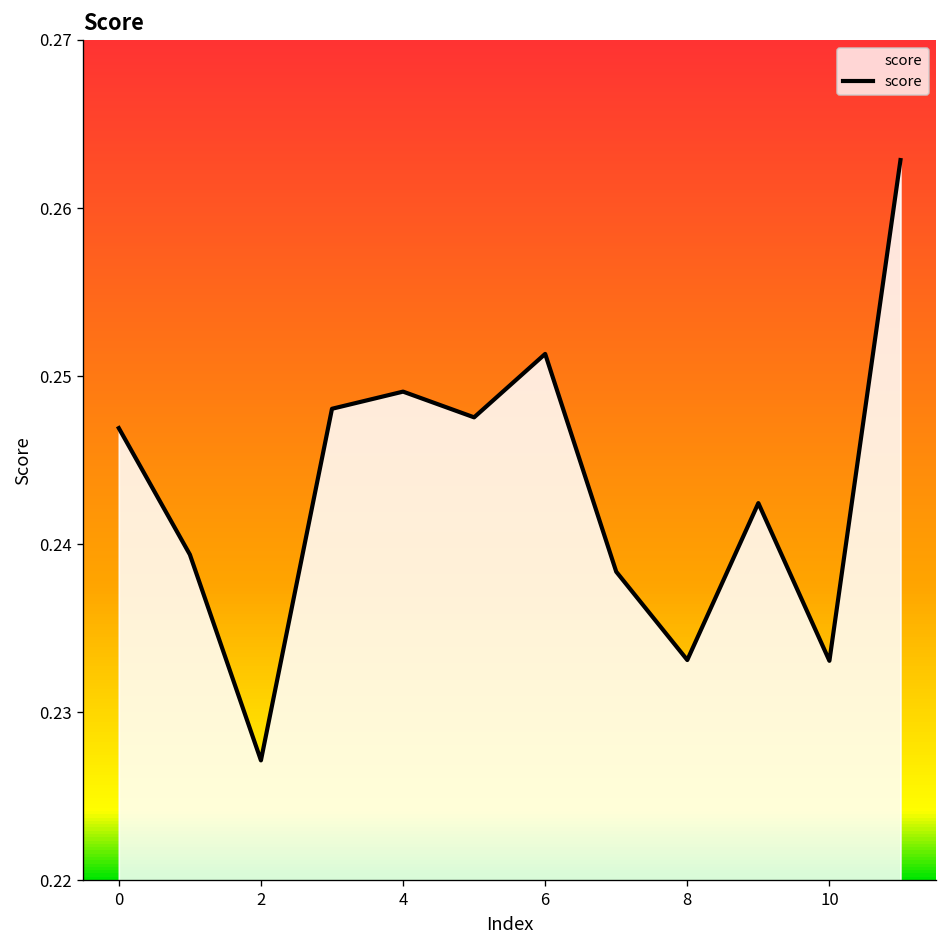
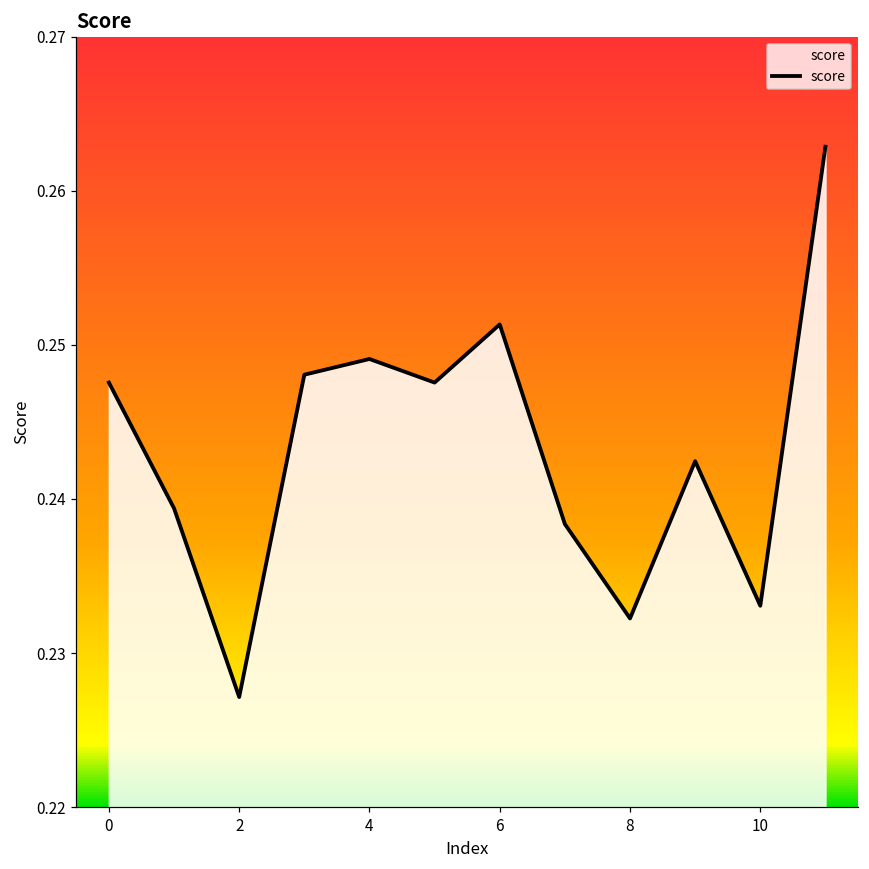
  {
-   "0": 0.2481,
+   "0": 0.2487,
    "2": 0.2283,
    "4": 0.2503,
    "6": 0.2525,
-   "8": 0.2343,
+   "8": 0.2334,
    "10": 0.2343
  }
